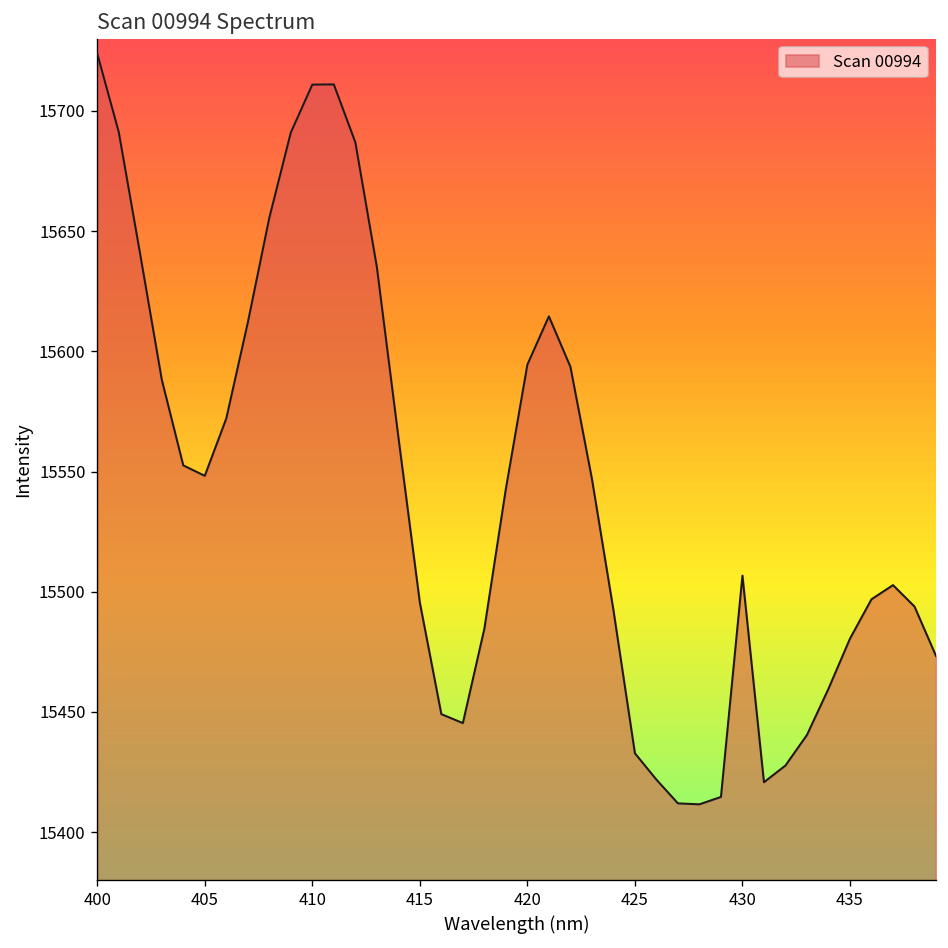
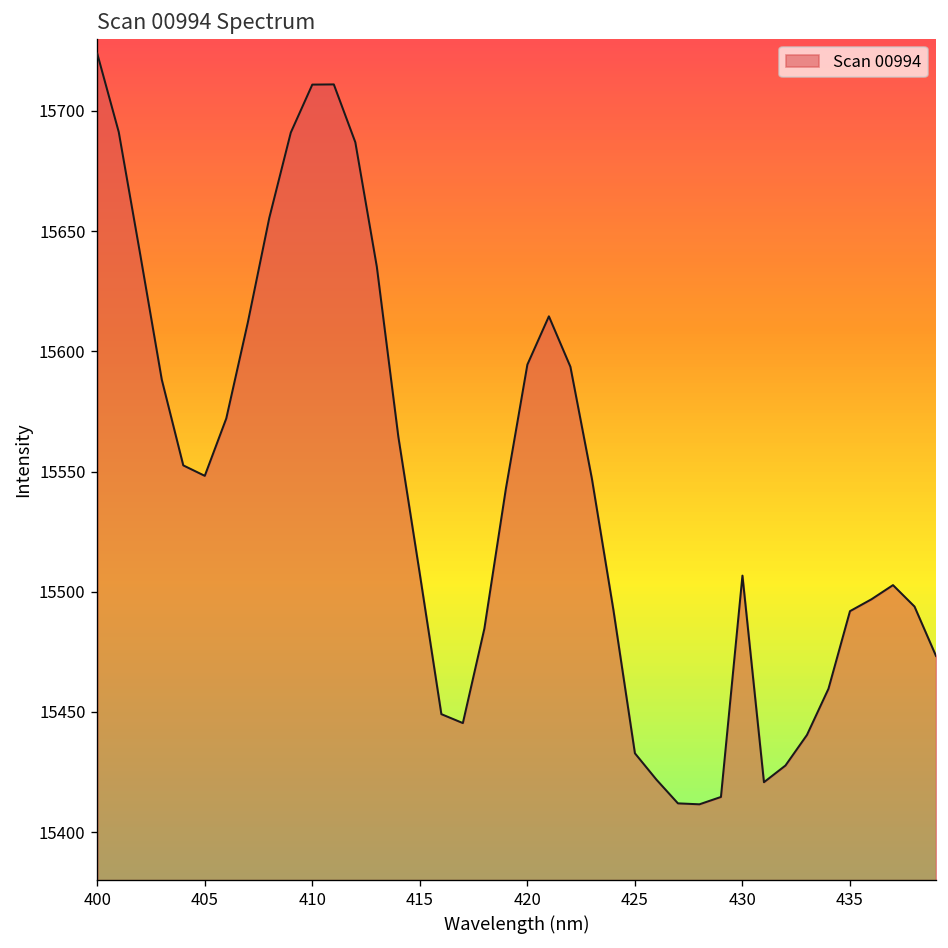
  {
    "400": 15724,
    "405": 15548,
    "410": 15711,
-   "415": 15495,
+   "415": 15507,
    "420": 15594,
    "425": 15433,
    "430": 15507,
-   "435": 15480
+   "435": 15492
  }
